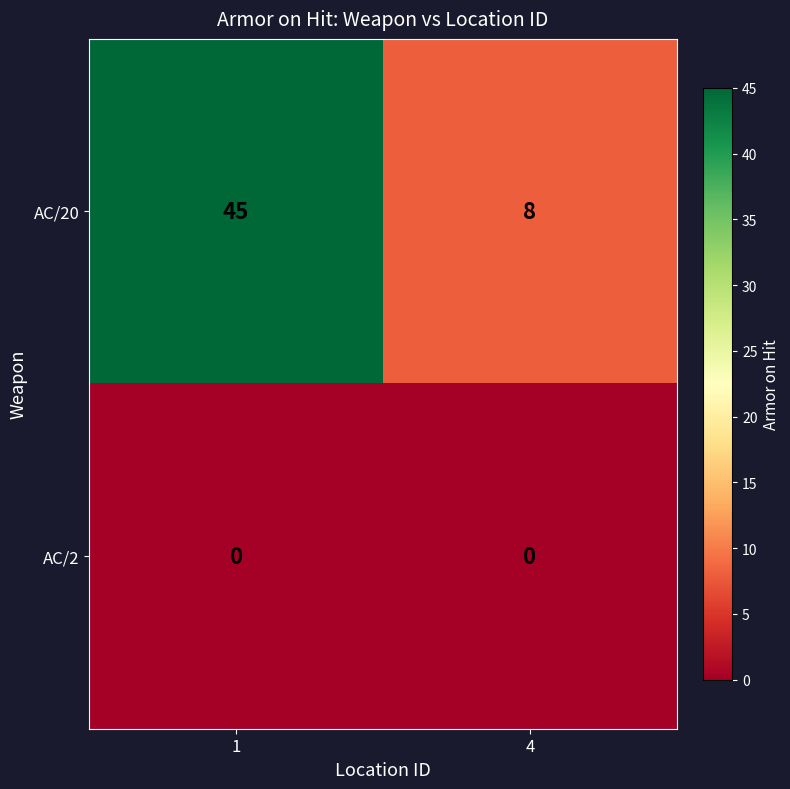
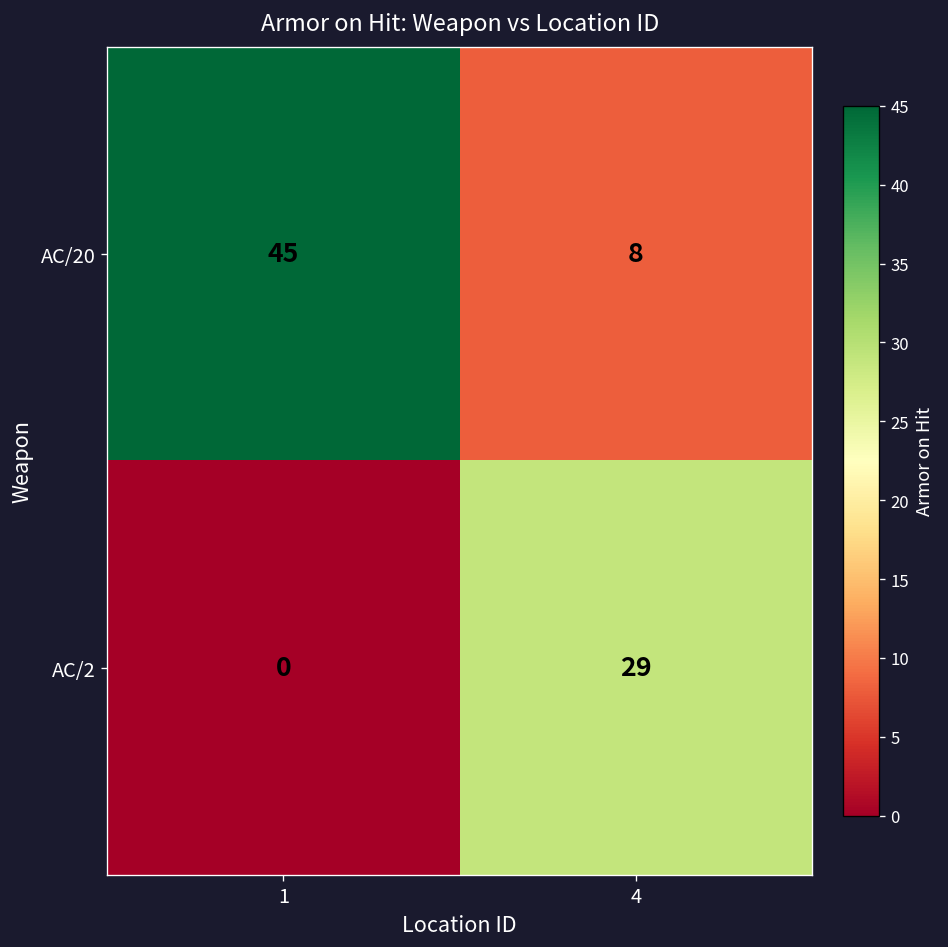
  {
    "AC/20": {
      "1": 45,
      "4": 8
    },
    "AC/2": {
      "1": 0,
-     "4": 0
+     "4": 29
    }
  }
